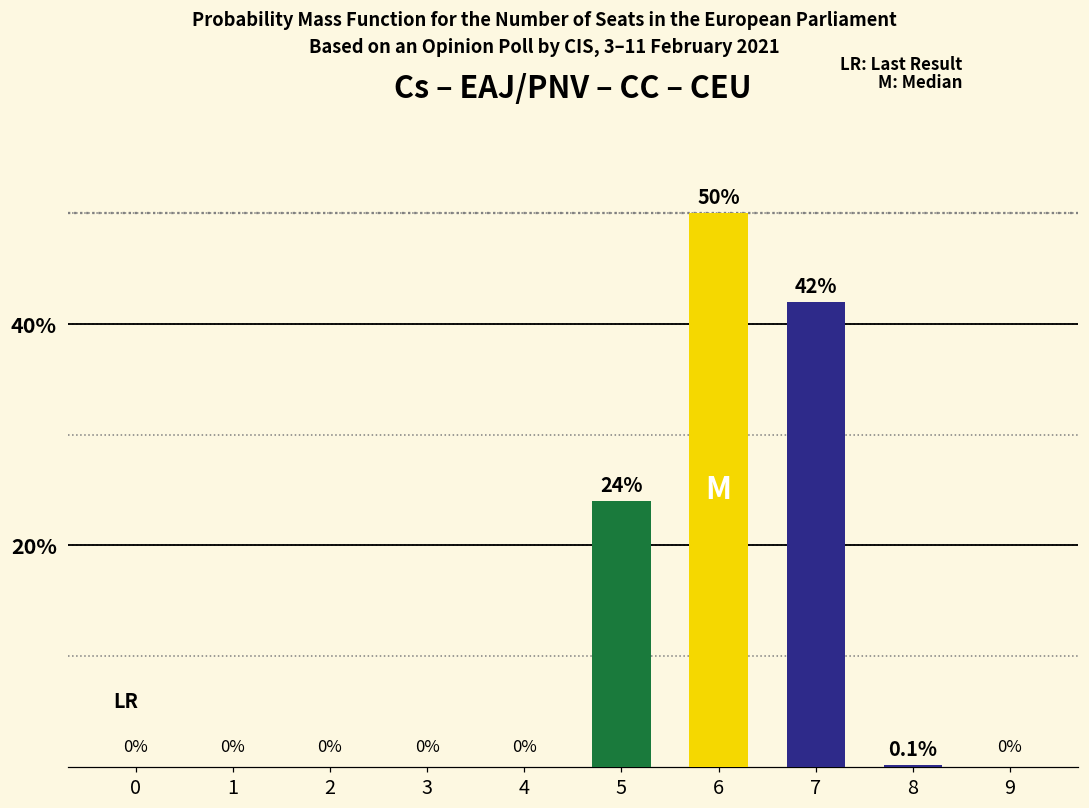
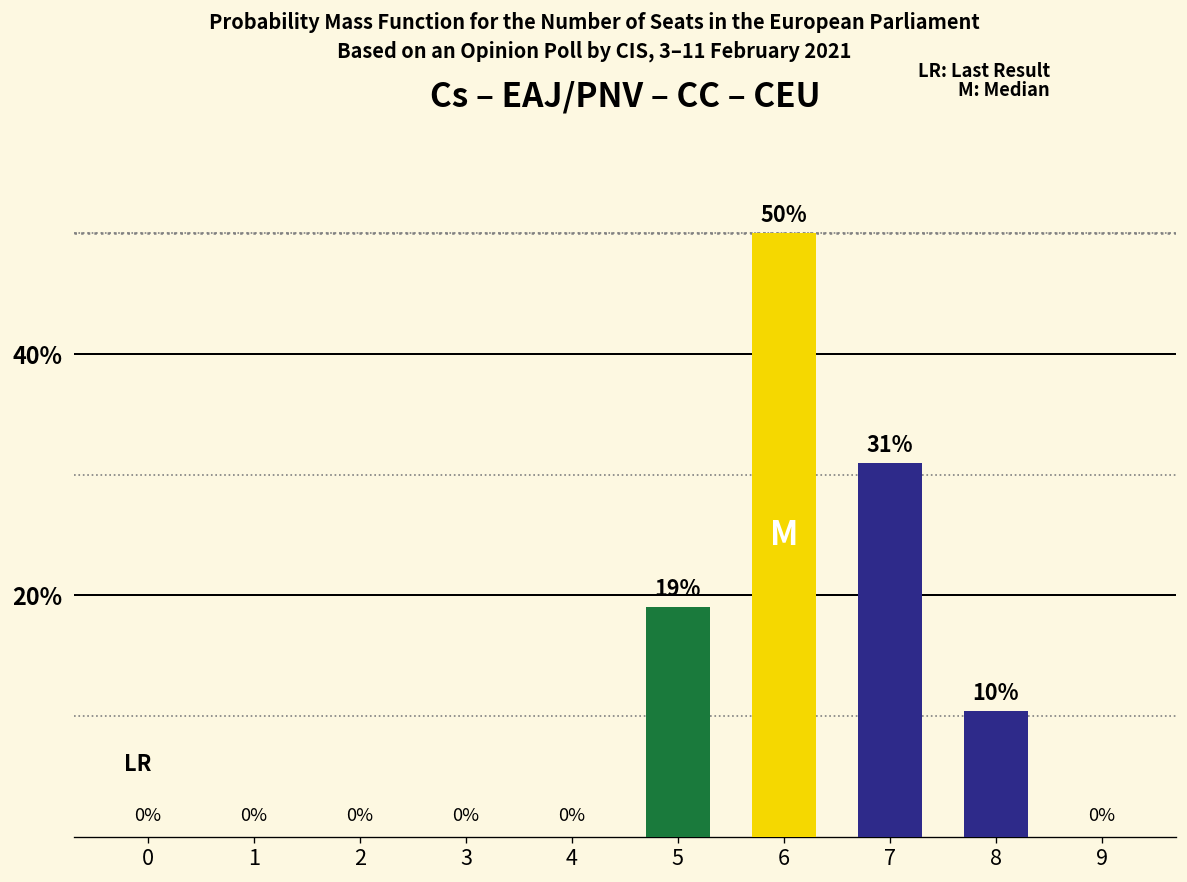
  {
    "0": "0%",
    "1": "0%",
    "2": "0%",
    "3": "0%",
    "4": "0%",
-   "5": "24%",
+   "5": "19%",
    "6": "50%",
-   "7": "42%",
-   "8": "0.1%",
+   "7": "31%",
+   "8": "10%",
    "9": "0%"
  }
